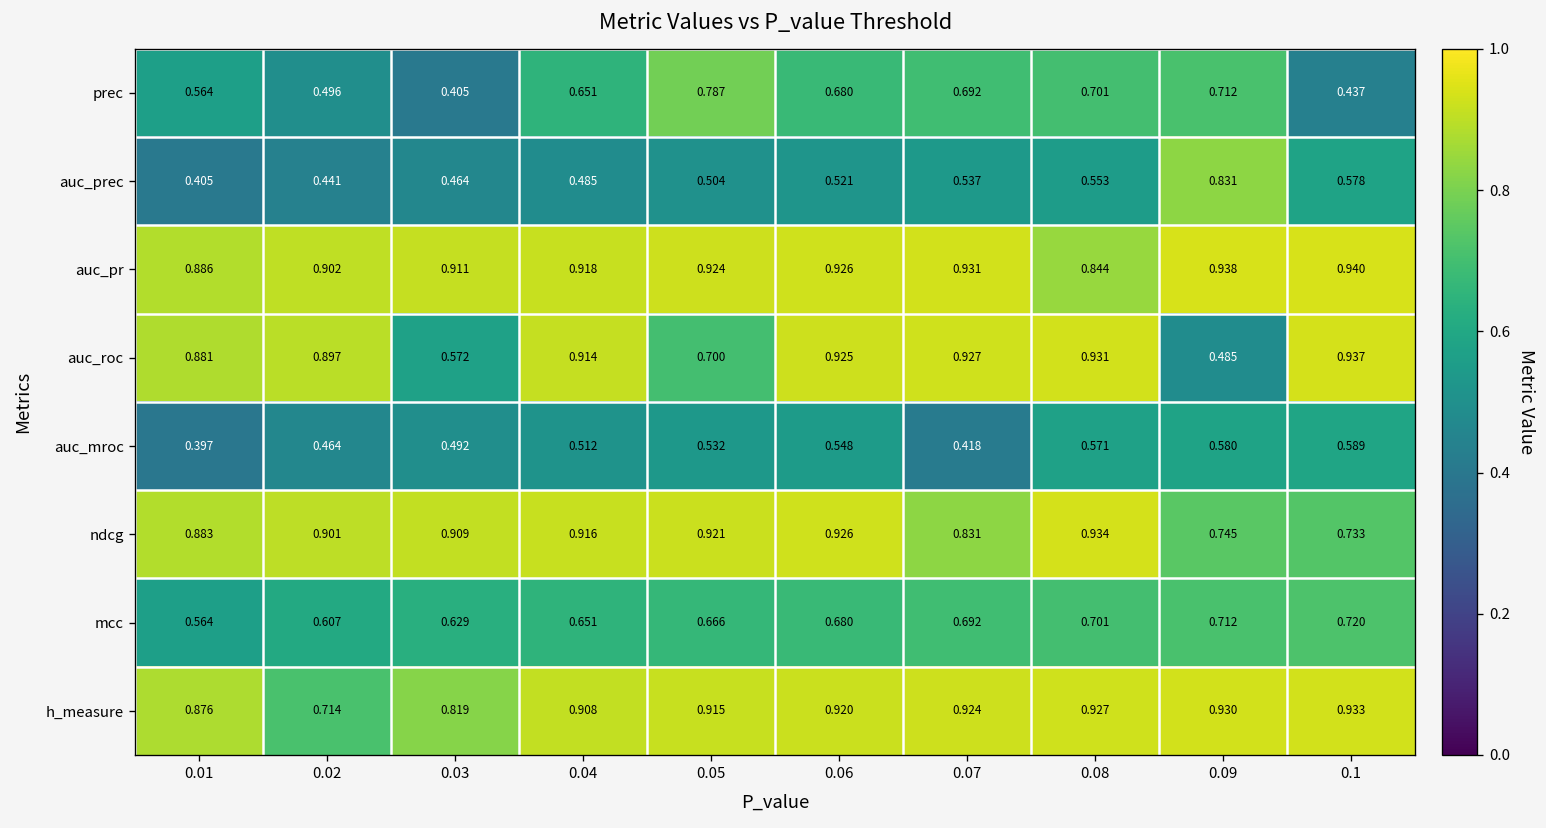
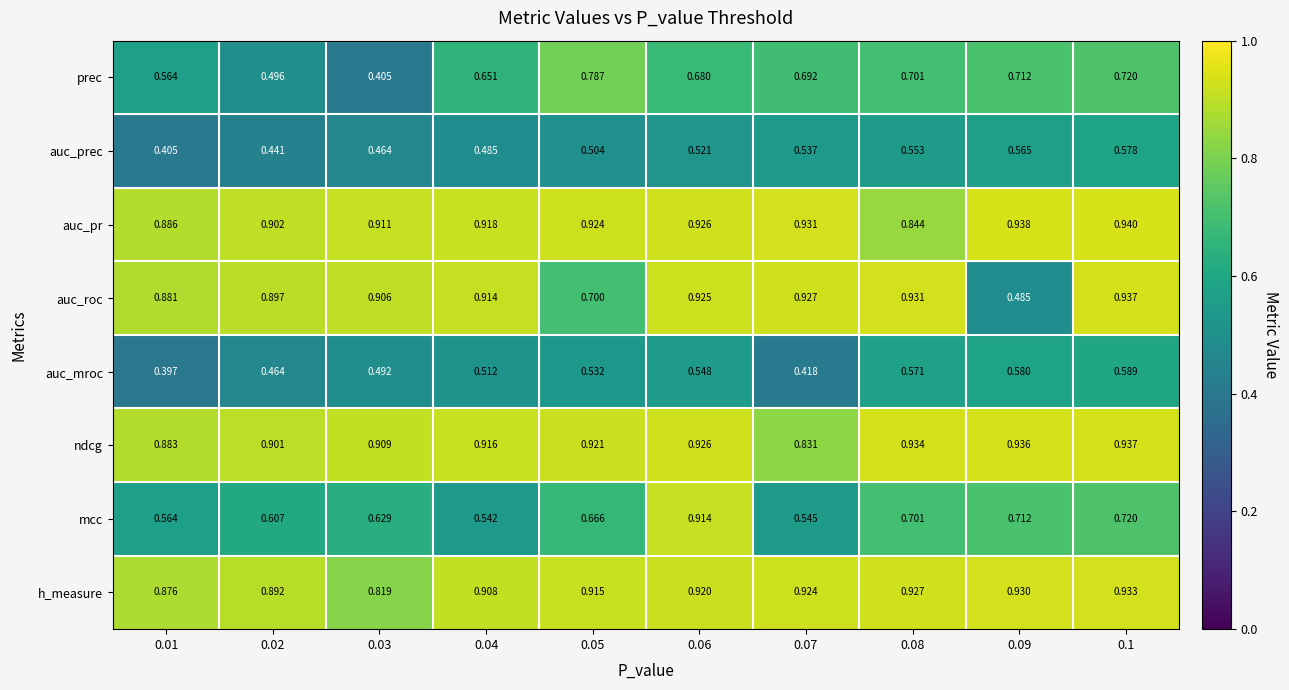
  {
    "prec": {
      "0.01": 0.564,
      "0.02": 0.496,
      "0.03": 0.405,
      "0.04": 0.651,
      "0.05": 0.787,
      "0.06": 0.680,
      "0.07": 0.692,
      "0.08": 0.701,
      "0.09": 0.712,
-     "0.1": 0.437
+     "0.1": 0.720
    },
    "auc_prec": {
      "0.01": 0.405,
      "0.02": 0.441,
      "0.03": 0.464,
      "0.04": 0.485,
      "0.05": 0.504,
      "0.06": 0.521,
      "0.07": 0.537,
      "0.08": 0.553,
-     "0.09": 0.831,
+     "0.09": 0.565,
      "0.1": 0.578
    },
    "auc_pr": {
      "0.01": 0.886,
      "0.02": 0.902,
      "0.03": 0.911,
      "0.04": 0.918,
      "0.05": 0.924,
      "0.06": 0.926,
      "0.07": 0.931,
      "0.08": 0.844,
      "0.09": 0.938,
      "0.1": 0.940
    },
    "auc_roc": {
      "0.01": 0.881,
      "0.02": 0.897,
-     "0.03": 0.572,
+     "0.03": 0.906,
      "0.04": 0.914,
      "0.05": 0.700,
      "0.06": 0.925,
      "0.07": 0.927,
      "0.08": 0.931,
      "0.09": 0.485,
      "0.1": 0.937
    },
    "auc_mroc": {
      "0.01": 0.397,
      "0.02": 0.464,
      "0.03": 0.492,
      "0.04": 0.512,
      "0.05": 0.532,
      "0.06": 0.548,
      "0.07": 0.418,
      "0.08": 0.571,
      "0.09": 0.580,
      "0.1": 0.589
    },
    "ndcg": {
      "0.01": 0.883,
      "0.02": 0.901,
      "0.03": 0.909,
      "0.04": 0.916,
      "0.05": 0.921,
      "0.06": 0.926,
      "0.07": 0.831,
      "0.08": 0.934,
-     "0.09": 0.745,
-     "0.1": 0.733
+     "0.09": 0.936,
+     "0.1": 0.937
    },
    "mcc": {
      "0.01": 0.564,
      "0.02": 0.607,
      "0.03": 0.629,
-     "0.04": 0.651,
+     "0.04": 0.542,
      "0.05": 0.666,
-     "0.06": 0.680,
-     "0.07": 0.692,
+     "0.06": 0.914,
+     "0.07": 0.545,
      "0.08": 0.701,
      "0.09": 0.712,
      "0.1": 0.720
    },
    "h_measure": {
      "0.01": 0.876,
-     "0.02": 0.714,
+     "0.02": 0.892,
      "0.03": 0.819,
      "0.04": 0.908,
      "0.05": 0.915,
      "0.06": 0.920,
      "0.07": 0.924,
      "0.08": 0.927,
      "0.09": 0.930,
      "0.1": 0.933
    }
  }
